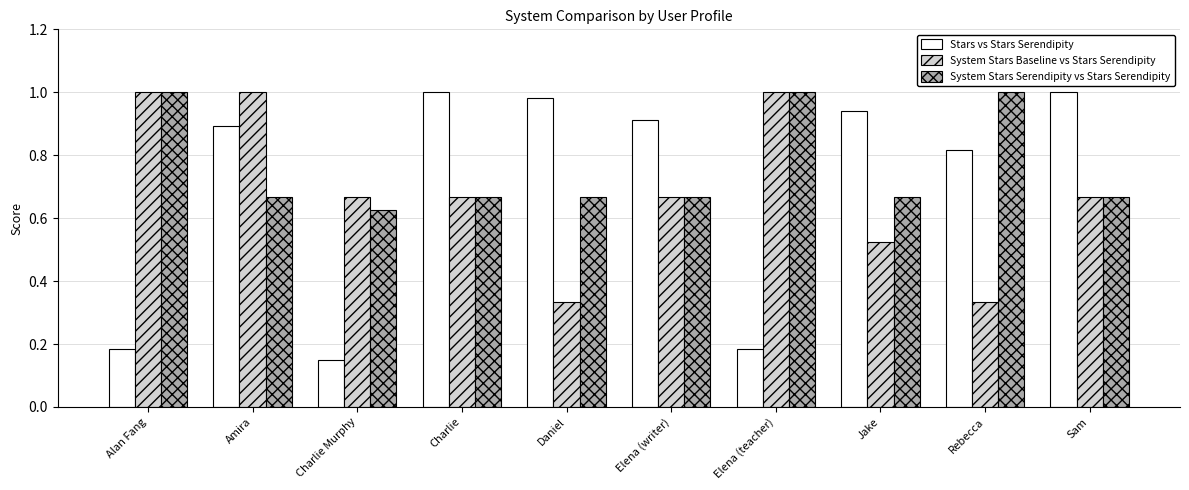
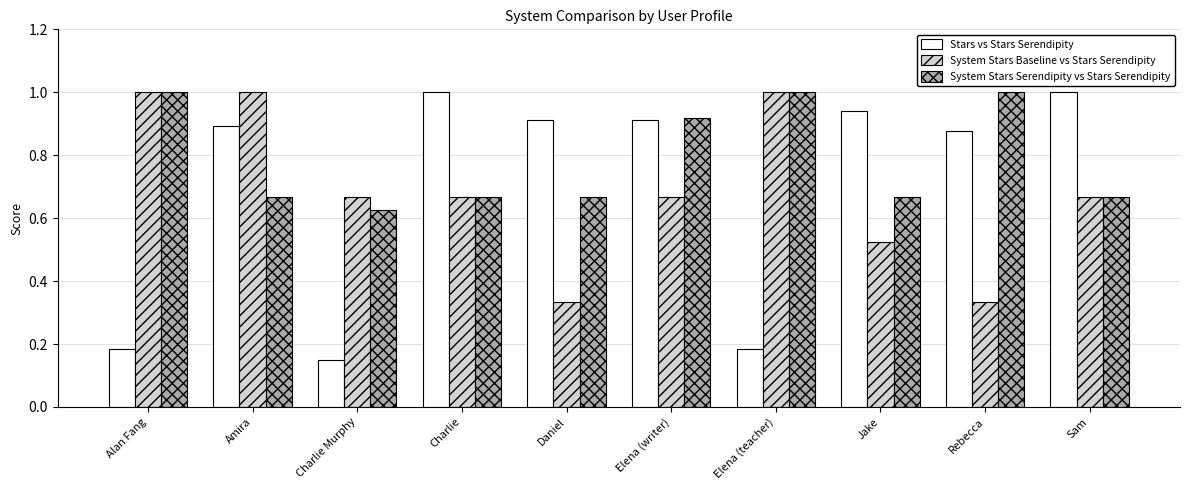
  {
    "Stars vs Stars Serendipity": {
      "Alan Fang": 0.18,
      "Amira": 0.89,
      "Charlie Murphy": 0.15,
      "Charlie": 1.00,
-     "Daniel": 0.98,
+     "Daniel": 0.91,
      "Elena (writer)": 0.91,
      "Elena (teacher)": 0.18,
      "Jake": 0.94,
-     "Rebecca": 0.82,
+     "Rebecca": 0.88,
      "Sam": 1.00
    },
    "System Stars Baseline vs Stars Serendipity": {
      "Alan Fang": 1.00,
      "Amira": 1.00,
      "Charlie Murphy": 0.67,
      "Charlie": 0.67,
      "Daniel": 0.33,
      "Elena (writer)": 0.67,
      "Elena (teacher)": 1.00,
      "Jake": 0.52,
      "Rebecca": 0.33,
      "Sam": 0.67
    },
    "System Stars Serendipity vs Stars Serendipity": {
      "Alan Fang": 1.00,
      "Amira": 0.67,
      "Charlie Murphy": 0.63,
      "Charlie": 0.67,
      "Daniel": 0.67,
-     "Elena (writer)": 0.67,
+     "Elena (writer)": 0.92,
      "Elena (teacher)": 1.00,
      "Jake": 0.67,
      "Rebecca": 1.00,
      "Sam": 0.67
    }
  }
